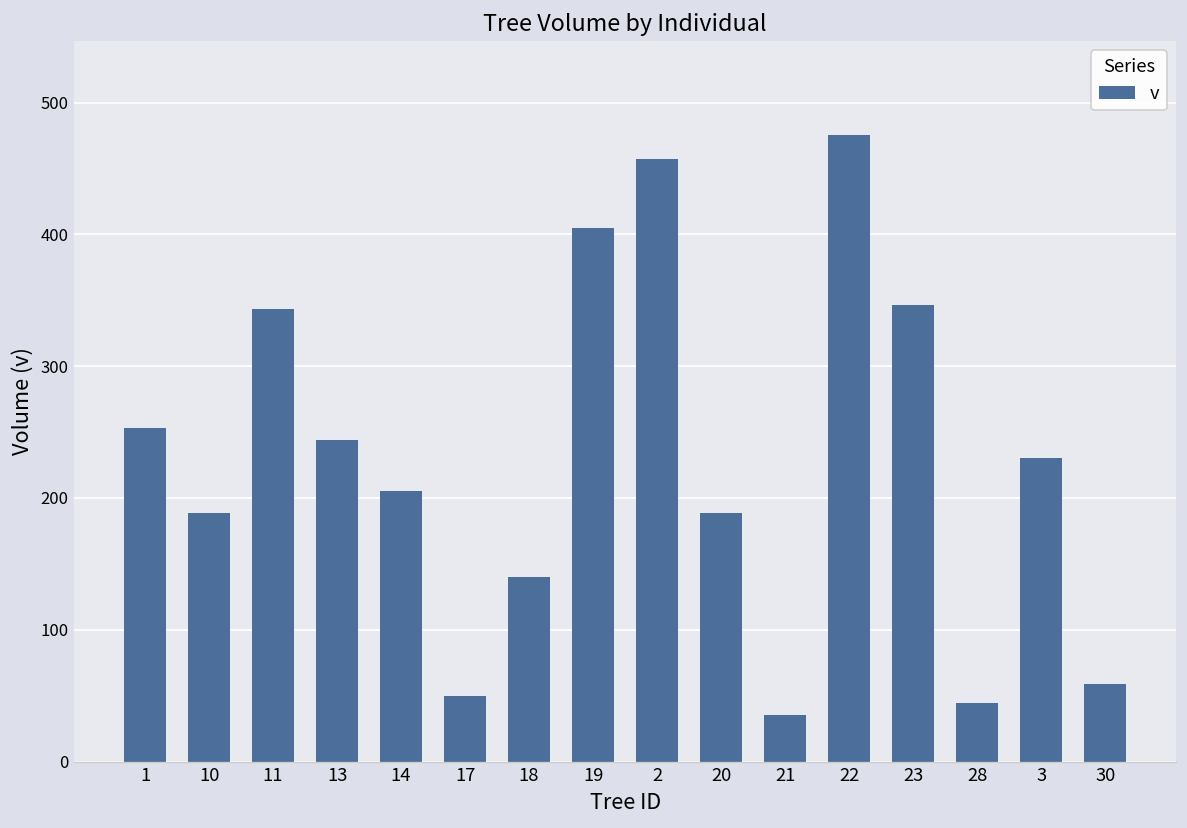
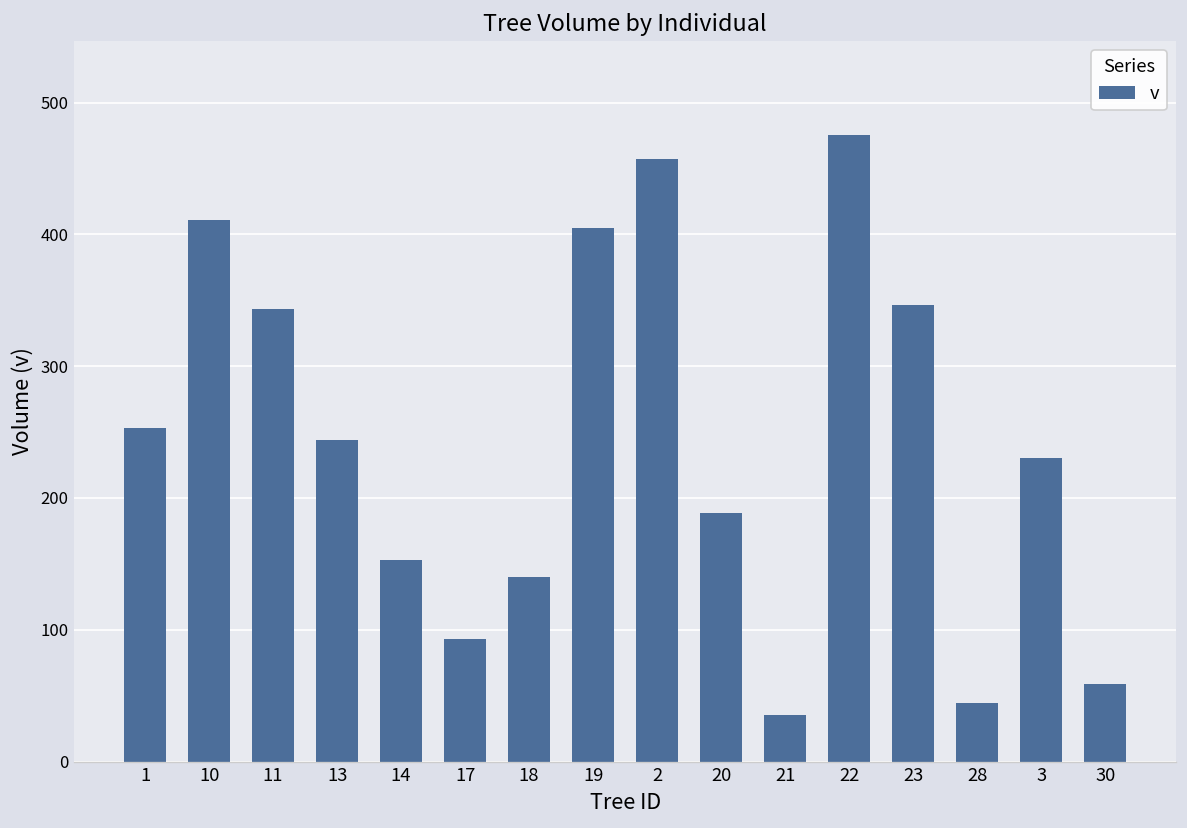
  {
    "1": 253,
-   "10": 189,
+   "10": 411,
    "11": 344,
    "13": 244,
-   "14": 205,
-   "17": 50,
+   "14": 153,
+   "17": 93,
    "18": 140,
    "19": 405,
    "2": 457,
    "20": 189,
    "21": 35,
    "22": 475,
    "23": 347,
    "28": 44,
    "3": 231,
    "30": 59
  }
